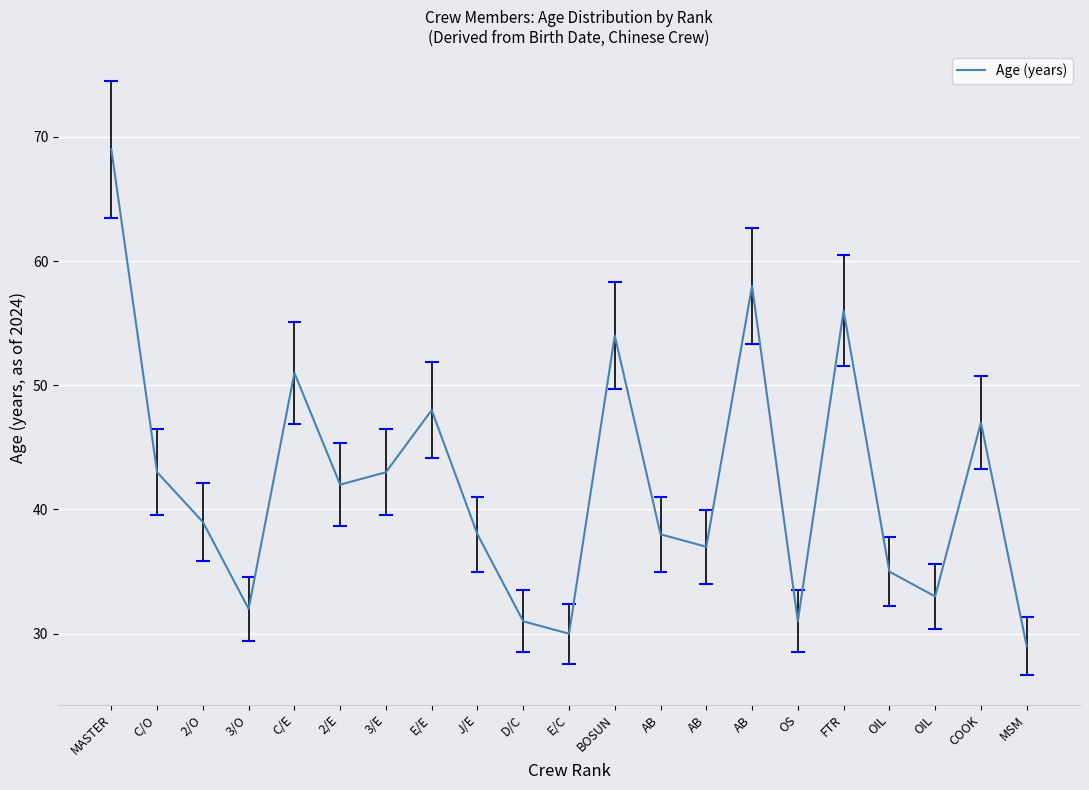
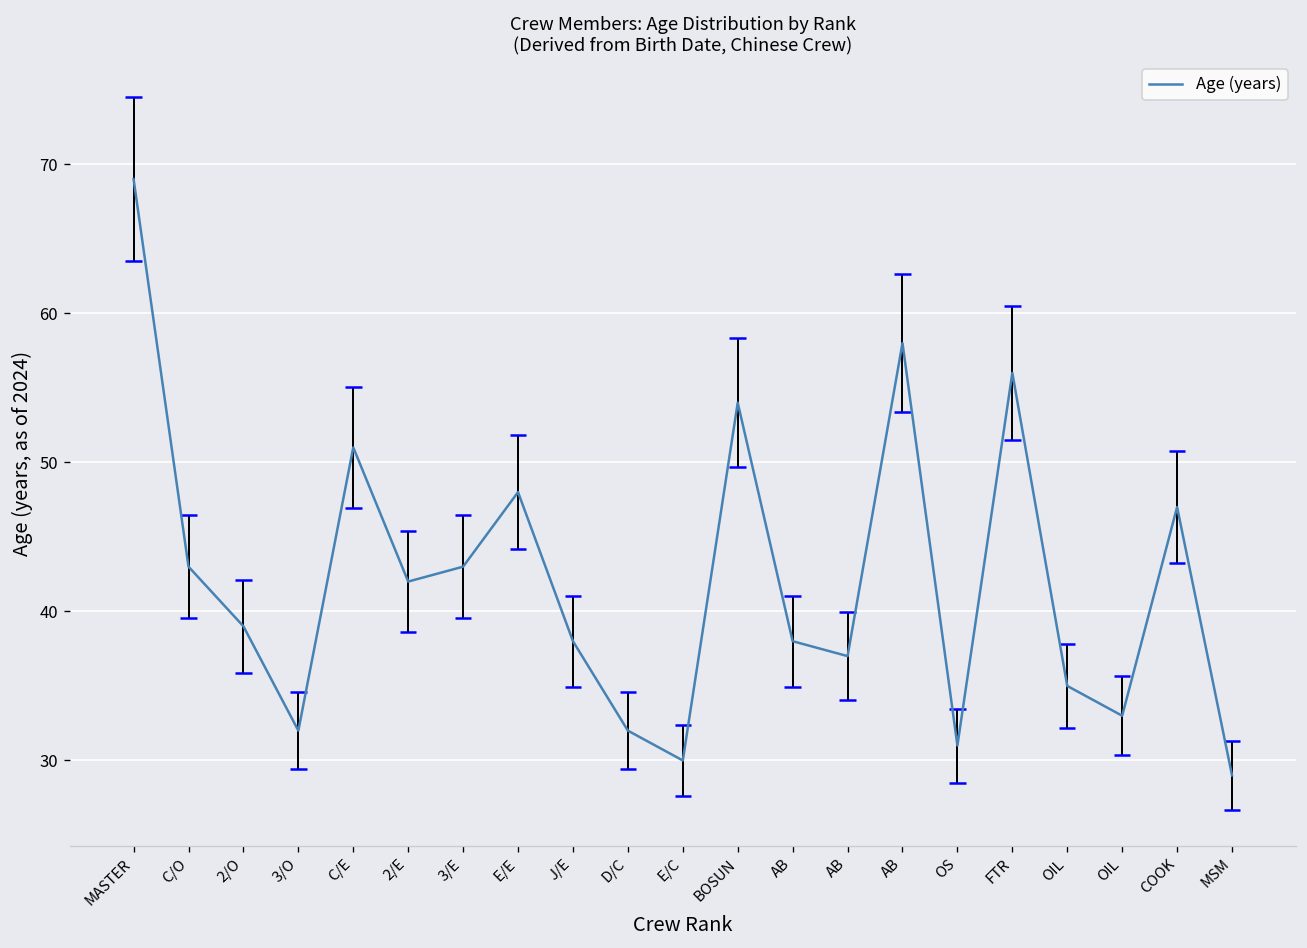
  {
    "MASTER": 69.0,
    "C/O": 43.0,
    "2/O": 39.0,
    "3/O": 32.0,
    "C/E": 51.0,
    "2/E": 42.0,
    "3/E": 43.0,
    "E/E": 48.0,
    "J/E": 38.0,
-   "D/C": 31.0,
+   "D/C": 32.0,
    "E/C": 30.0,
    "BOSUN": 54.0,
    "OS": 31.0,
    "FTR": 56.0,
    "COOK": 47.0,
    "MSM": 29.0
  }
